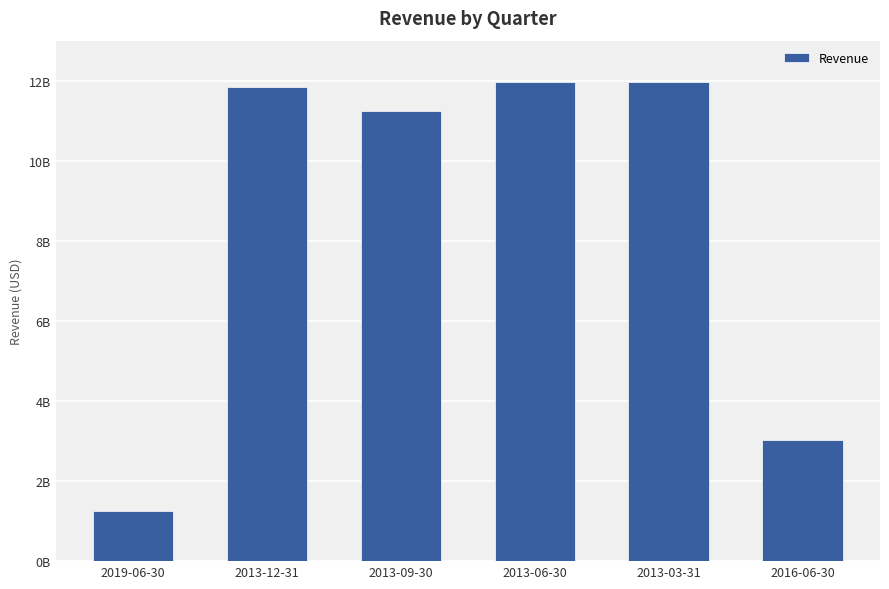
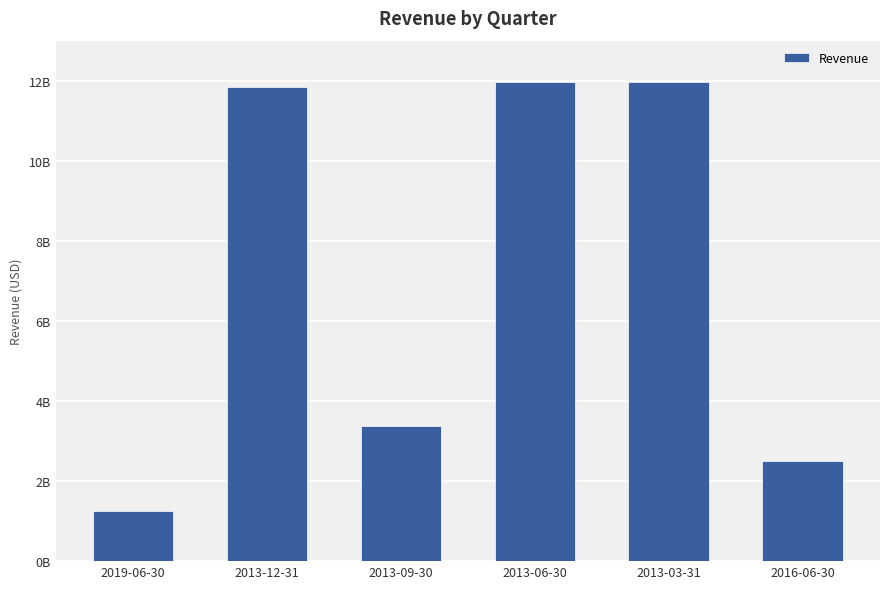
  {
    "2019-06-30": 1300000000,
    "2013-12-31": 11800000000,
-   "2013-09-30": 11200000000,
+   "2013-09-30": 3400000000,
    "2013-06-30": 12000000000,
    "2013-03-31": 12000000000,
-   "2016-06-30": 3000000000
+   "2016-06-30": 2500000000
  }
